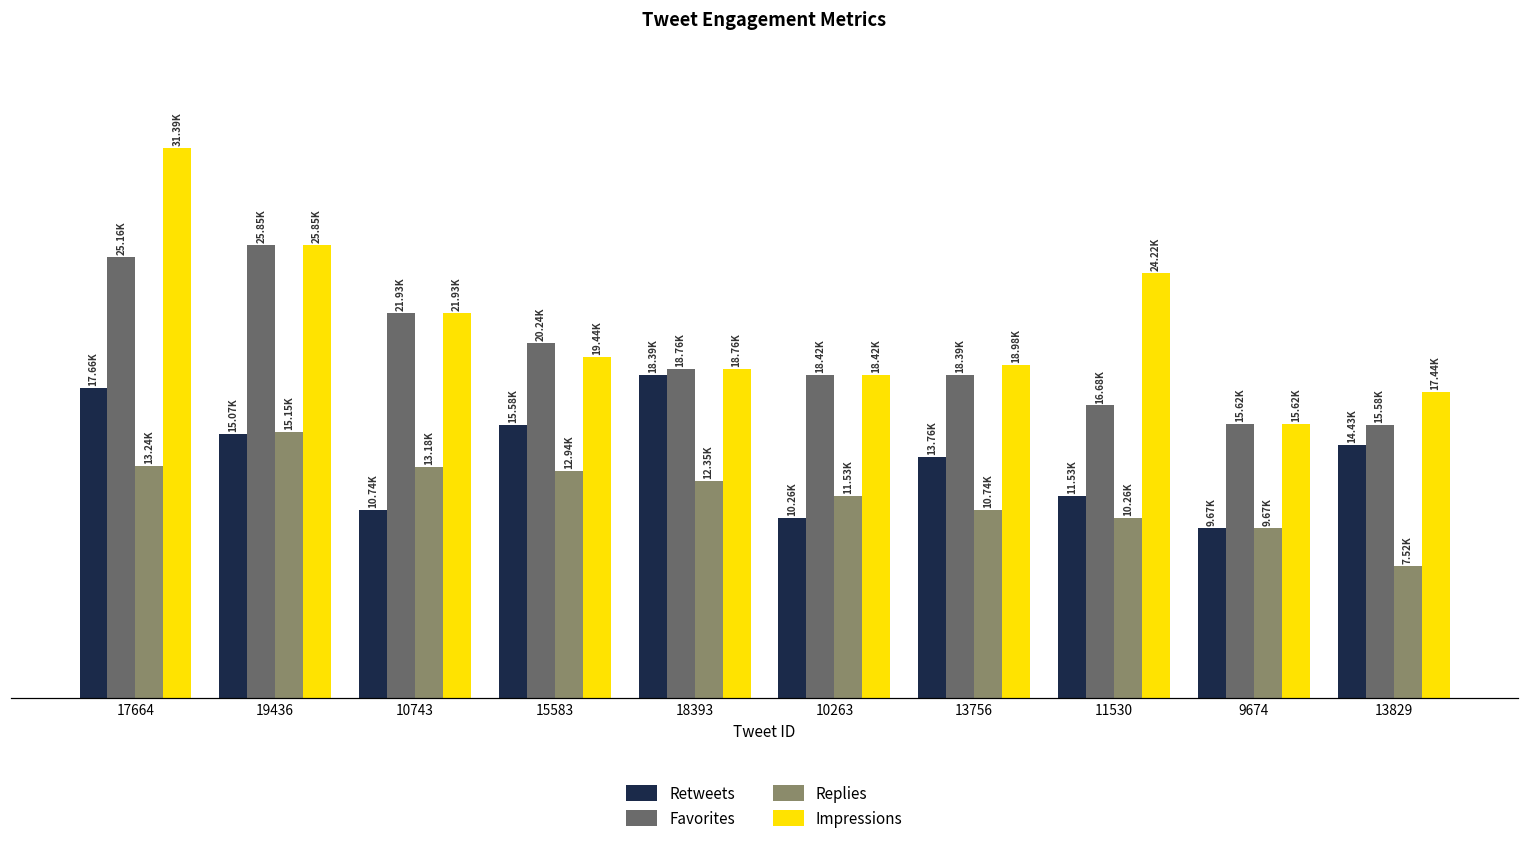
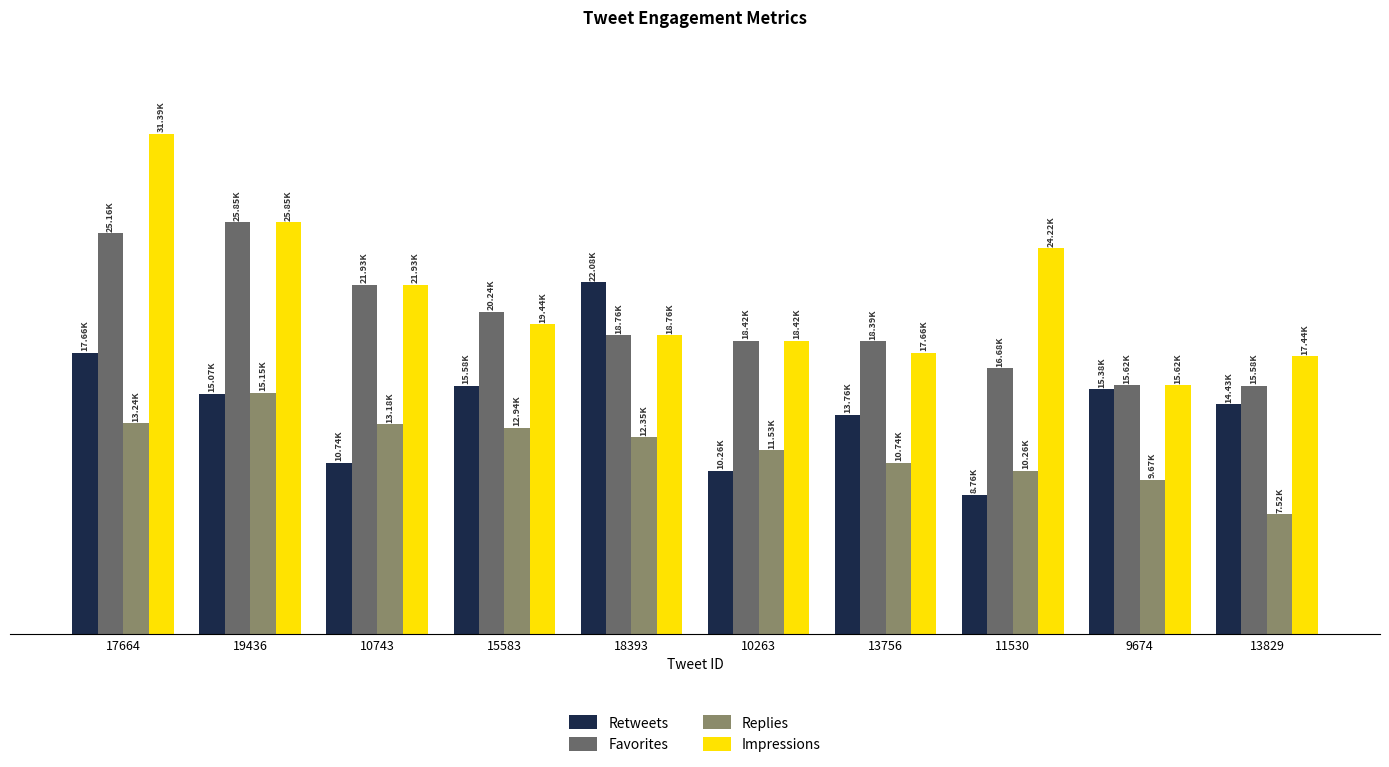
  {
    "Retweets": {
      "17664": "17.66K",
      "19436": "15.07K",
      "10743": "10.74K",
      "15583": "15.58K",
-     "18393": "18.39K",
+     "18393": "22.08K",
      "10263": "10.26K",
      "13756": "13.76K",
-     "11530": "11.53K",
-     "9674": "9.67K",
+     "11530": "8.76K",
+     "9674": "15.38K",
      "13829": "14.43K"
    },
    "Impressions": {
      "17664": "31.39K",
      "19436": "25.85K",
      "10743": "21.93K",
      "15583": "19.44K",
      "18393": "18.76K",
      "10263": "18.42K",
-     "13756": "18.98K",
+     "13756": "17.66K",
      "11530": "24.22K",
      "9674": "15.62K",
      "13829": "17.44K"
    }
  }
